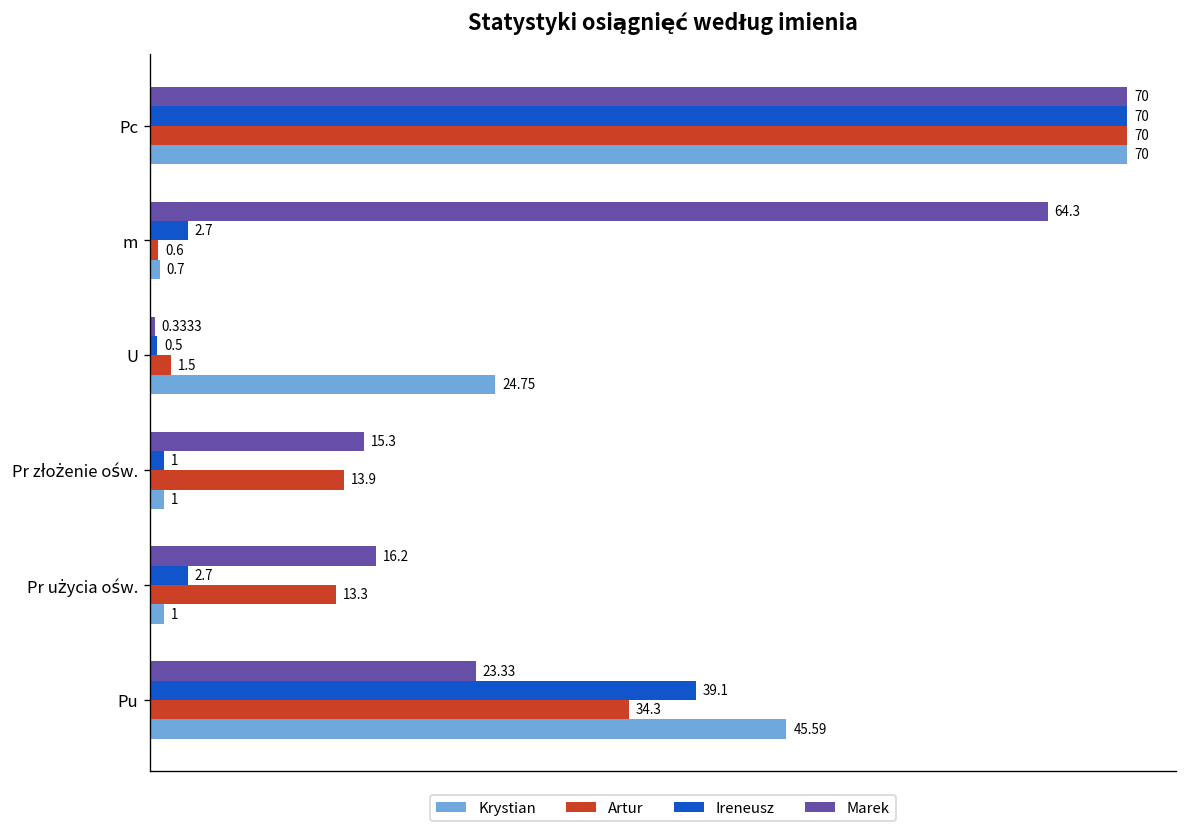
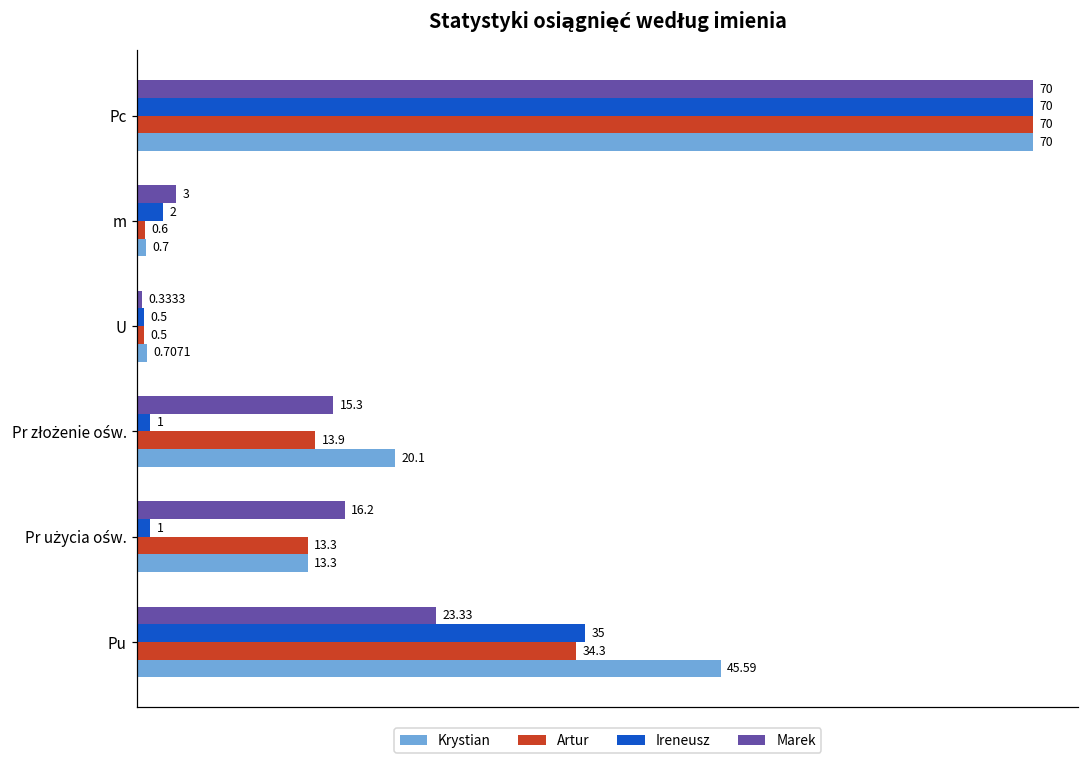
  {
    "Krystian": {
      "Pc": 70,
      "m": 0.7,
-     "U": 24.75,
-     "Pr złożenie ośw.": 1,
-     "Pr użycia ośw.": 1,
+     "U": 0.7071,
+     "Pr złożenie ośw.": 20.1,
+     "Pr użycia ośw.": 13.3,
      "Pu": 45.59
    },
    "Artur": {
      "Pc": 70,
      "m": 0.6,
-     "U": 1.5,
+     "U": 0.5,
      "Pr złożenie ośw.": 13.9,
      "Pr użycia ośw.": 13.3,
      "Pu": 34.3
    },
    "Ireneusz": {
      "Pc": 70,
-     "m": 2.7,
+     "m": 2,
      "U": 0.5,
      "Pr złożenie ośw.": 1,
-     "Pr użycia ośw.": 2.7,
-     "Pu": 39.1
+     "Pr użycia ośw.": 1,
+     "Pu": 35
    },
    "Marek": {
      "Pc": 70,
-     "m": 64.3,
+     "m": 3,
      "U": 0.3333,
      "Pr złożenie ośw.": 15.3,
      "Pr użycia ośw.": 16.2,
      "Pu": 23.33
    }
  }
